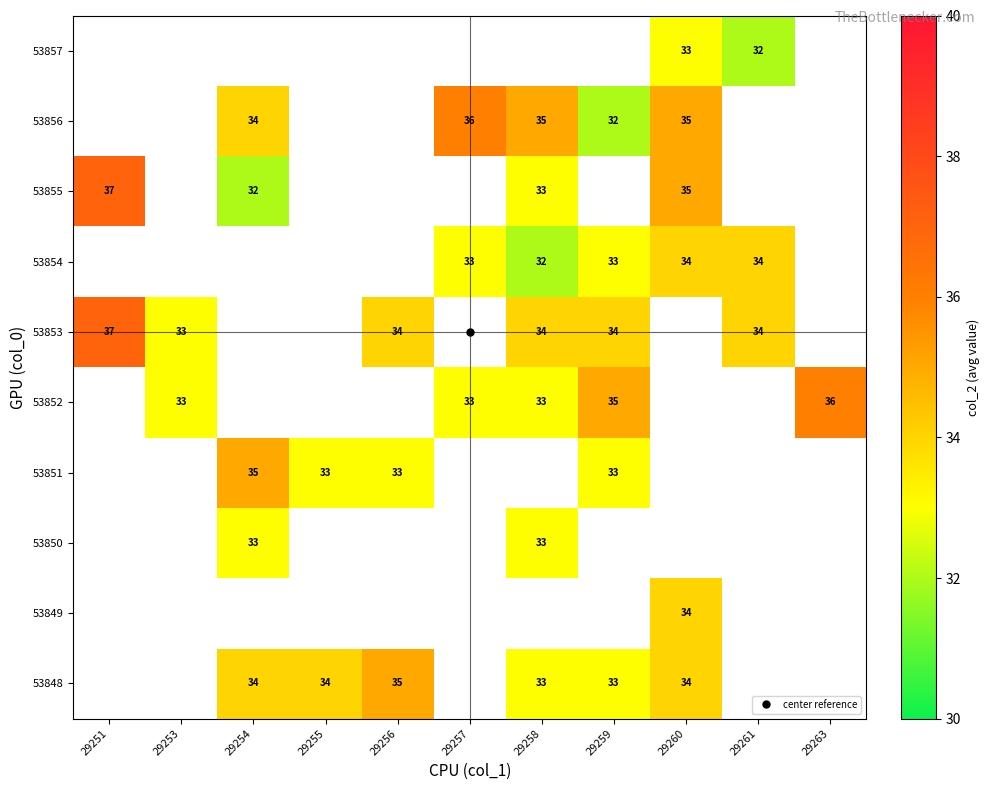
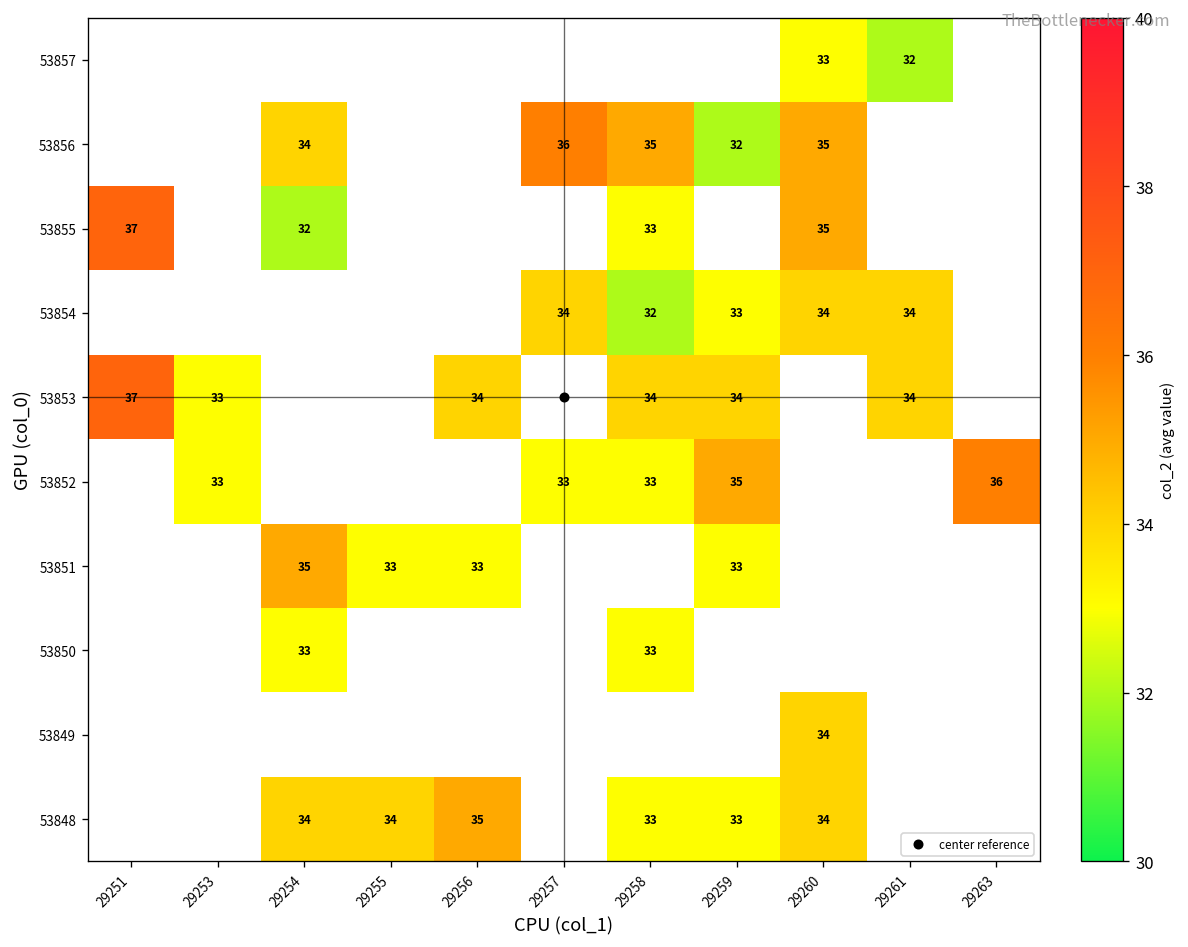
  {
    "53857": {
      "29260": 33,
      "29261": 32
    },
    "53856": {
      "29254": 34,
      "29257": 36,
      "29258": 35,
      "29259": 32,
      "29260": 35
    },
    "53855": {
      "29251": 37,
      "29254": 32,
      "29258": 33,
      "29260": 35
    },
    "53854": {
-     "29257": 33,
+     "29257": 34,
      "29258": 32,
      "29259": 33,
      "29260": 34,
      "29261": 34
    },
    "53853": {
      "29251": 37,
      "29253": 33,
      "29256": 34,
      "29258": 34,
      "29259": 34,
      "29261": 34
    },
    "53852": {
      "29253": 33,
      "29257": 33,
      "29258": 33,
      "29259": 35,
      "29263": 36
    },
    "53851": {
      "29254": 35,
      "29255": 33,
      "29256": 33,
      "29259": 33
    },
    "53850": {
      "29254": 33,
      "29258": 33
    },
    "53849": {
      "29260": 34
    },
    "53848": {
      "29254": 34,
      "29255": 34,
      "29256": 35,
      "29258": 33,
      "29259": 33,
      "29260": 34
    }
  }
